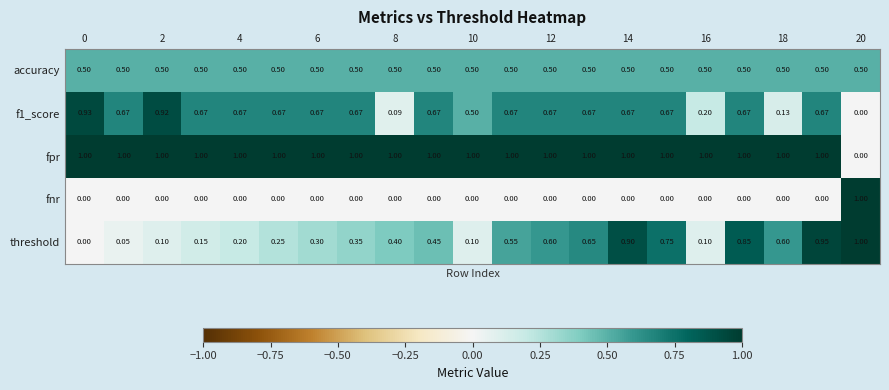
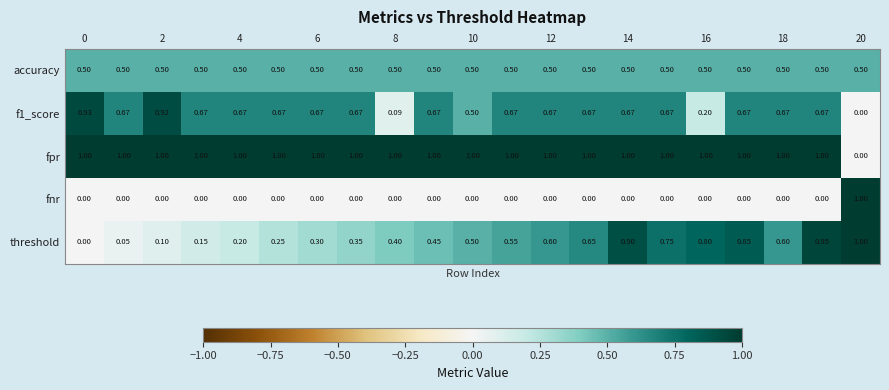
  {
    "accuracy": {
      "0": 0.50,
      "2": 0.50,
      "4": 0.50,
      "6": 0.50,
      "8": 0.50,
      "10": 0.50,
      "12": 0.50,
      "14": 0.50,
      "16": 0.50,
      "18": 0.50,
      "20": 0.50
    },
    "f1_score": {
      "0": 0.93,
      "2": 0.92,
      "4": 0.67,
      "6": 0.67,
      "8": 0.09,
      "10": 0.50,
      "12": 0.67,
      "14": 0.67,
      "16": 0.20,
-     "18": 0.13,
+     "18": 0.67,
      "20": 0.00
    },
    "fpr": {
      "20": 0.00
    },
    "fnr": {
      "0": 0.00,
      "2": 0.00,
      "4": 0.00,
      "6": 0.00,
      "8": 0.00,
      "10": 0.00,
      "12": 0.00,
      "14": 0.00,
      "16": 0.00,
      "18": 0.00
    },
    "threshold": {
      "0": 0.00,
      "2": 0.10,
      "4": 0.20,
      "6": 0.30,
      "8": 0.40,
-     "10": 0.10,
+     "10": 0.50,
      "12": 0.60,
      "14": 0.90,
-     "16": 0.10,
+     "16": 0.80,
      "18": 0.60
    }
  }
